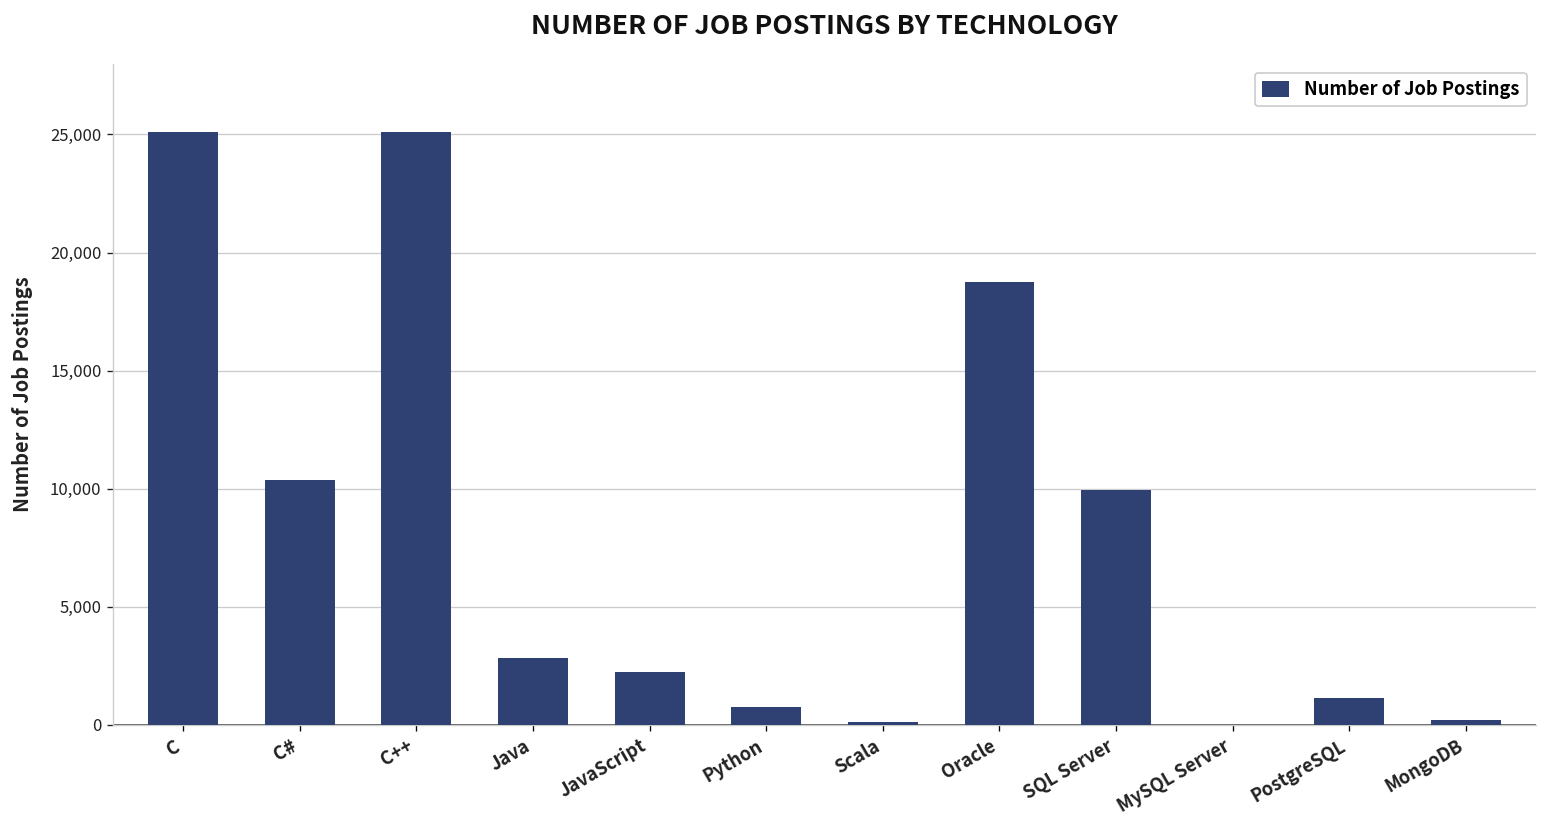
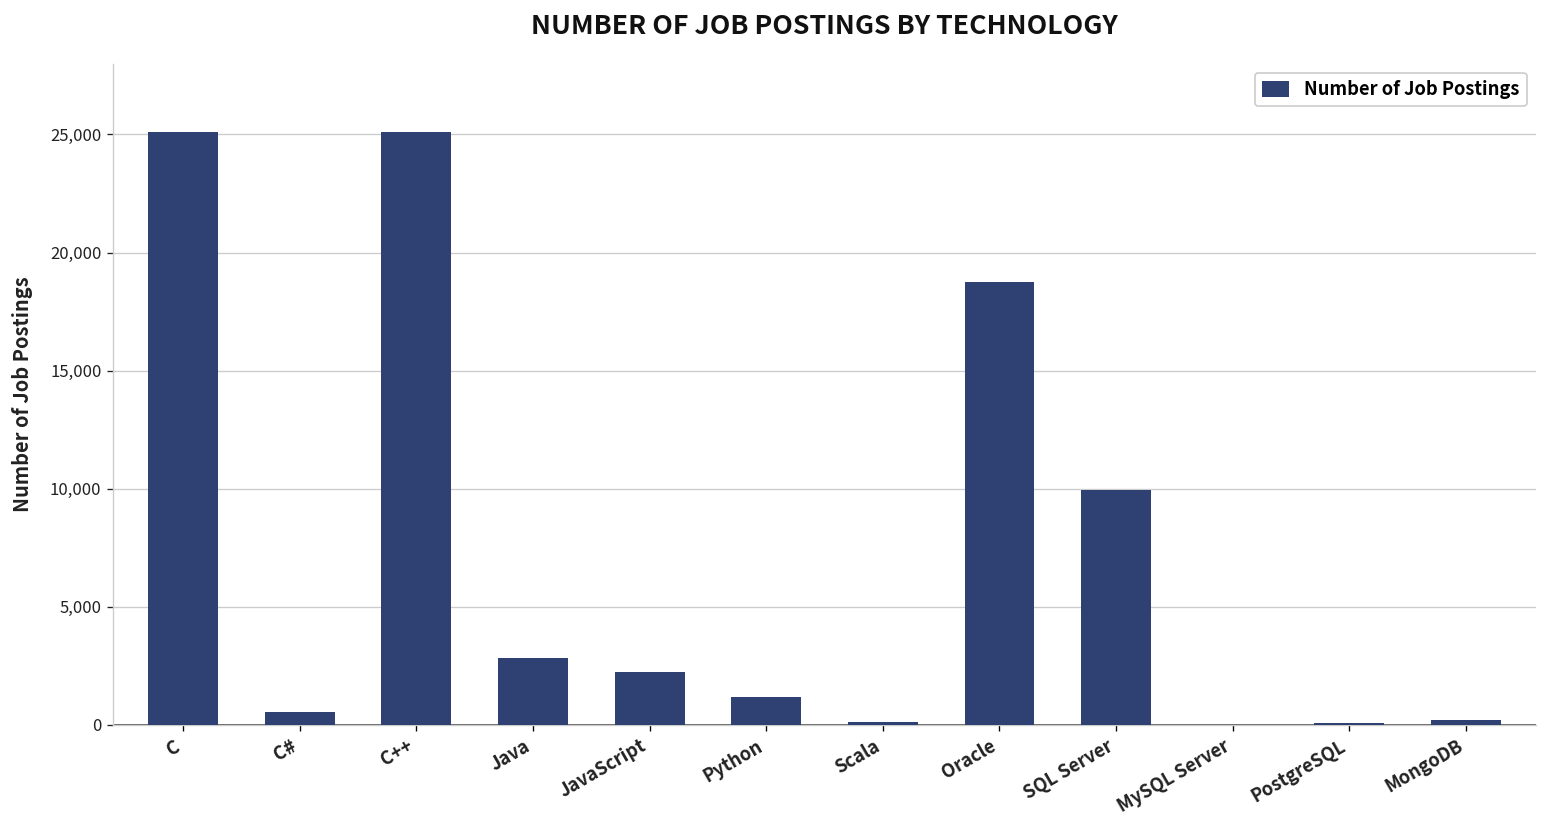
  {
    "C": "25,100",
-   "C#": "10,400",
+   "C#": "500",
    "C++": "25,100",
    "Java": "2,800",
    "JavaScript": "2,200",
-   "Python": "700",
+   "Python": "1,200",
    "Scala": "100",
    "Oracle": "18,800",
    "SQL Server": "9,900",
    "MySQL Server": "0",
-   "PostgreSQL": "1,200",
+   "PostgreSQL": "100",
    "MongoDB": "200"
  }
